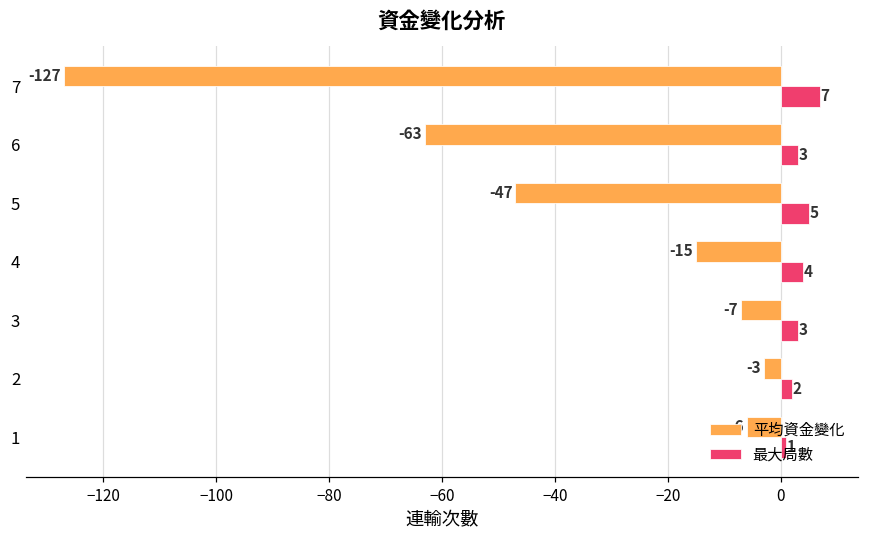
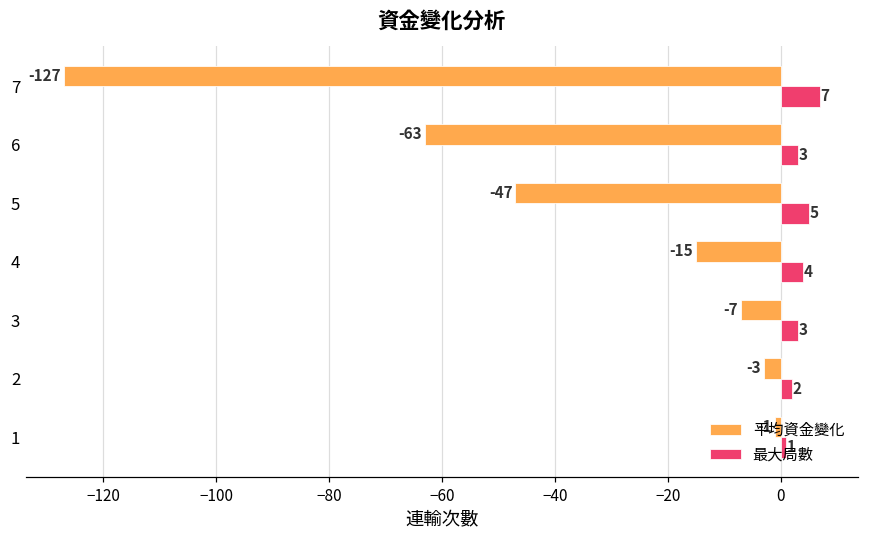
  {
    "平均資金變化": {
      "7": -127,
      "6": -63,
      "5": -47,
      "4": -15,
      "3": -7,
      "2": -3,
-     "1": -6
+     "1": -1
    },
    "最大局數": {
      "7": 7,
      "6": 3,
      "5": 5,
      "4": 4,
      "3": 3,
      "2": 2,
      "1": 1
    }
  }
